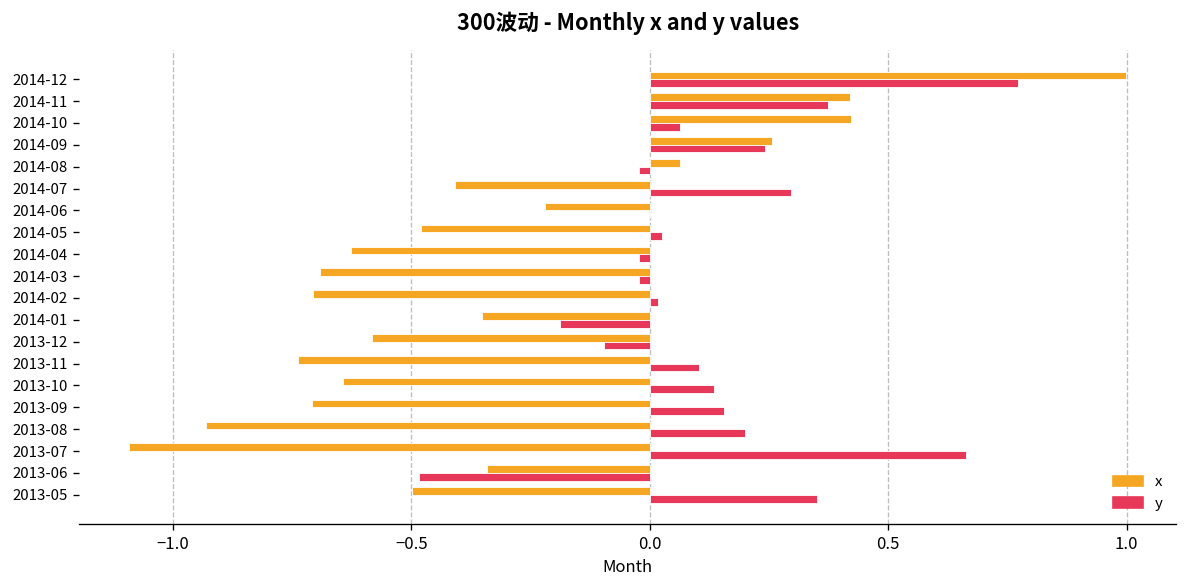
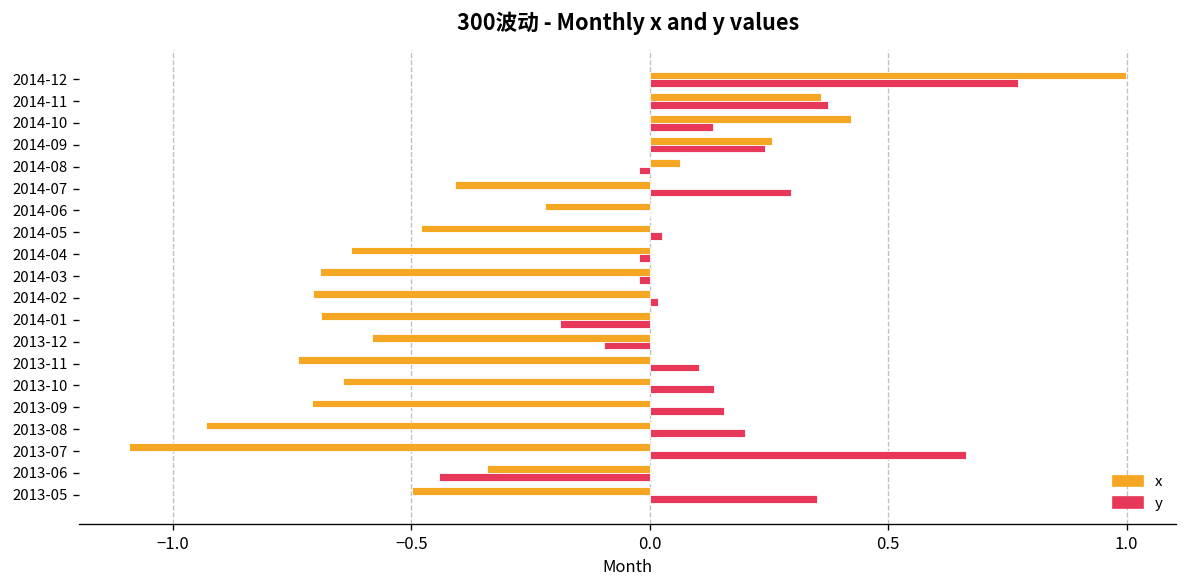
  {
    "x": {
      "2014-12": 1.00,
-     "2014-11": 0.42,
+     "2014-11": 0.36,
      "2014-10": 0.42,
      "2014-09": 0.26,
      "2014-08": 0.06,
      "2014-07": -0.41,
      "2014-06": -0.22,
      "2014-05": -0.48,
      "2014-04": -0.63,
      "2014-03": -0.69,
      "2014-02": -0.71,
-     "2014-01": -0.35,
+     "2014-01": -0.69,
      "2013-12": -0.58,
      "2013-11": -0.74,
      "2013-10": -0.64,
      "2013-09": -0.71,
      "2013-08": -0.93,
      "2013-07": -1.09,
      "2013-06": -0.34,
      "2013-05": -0.50
    },
    "y": {
      "2014-12": 0.77,
      "2014-11": 0.37,
-     "2014-10": 0.06,
+     "2014-10": 0.13,
      "2014-09": 0.24,
      "2014-08": -0.02,
      "2014-07": 0.30,
      "2014-05": 0.03,
      "2014-04": -0.02,
      "2014-03": -0.02,
      "2014-02": 0.02,
      "2014-01": -0.19,
      "2013-12": -0.10,
      "2013-11": 0.10,
      "2013-10": 0.13,
      "2013-09": 0.16,
      "2013-08": 0.20,
      "2013-07": 0.66,
-     "2013-06": -0.48,
+     "2013-06": -0.44,
      "2013-05": 0.35
    }
  }
